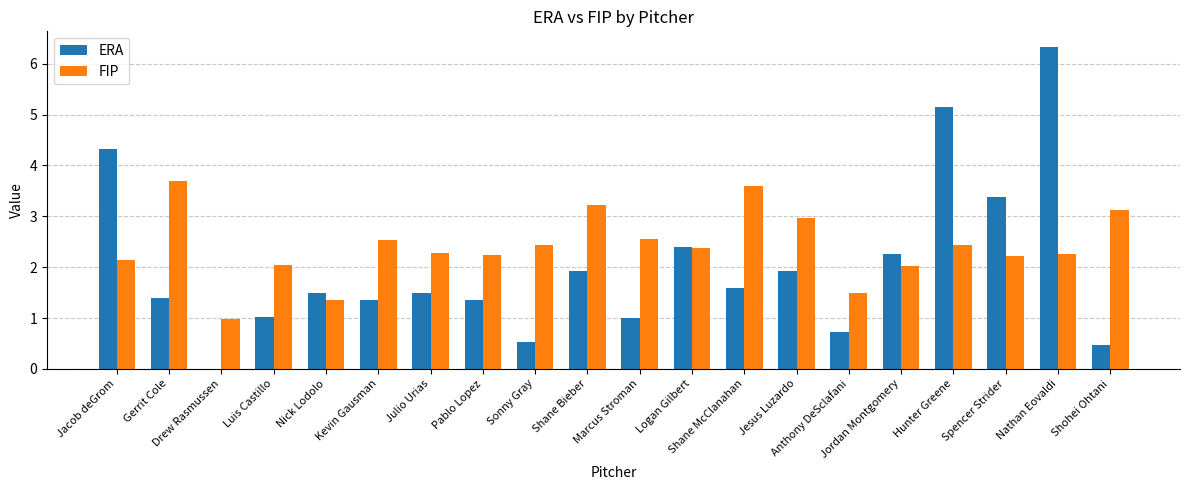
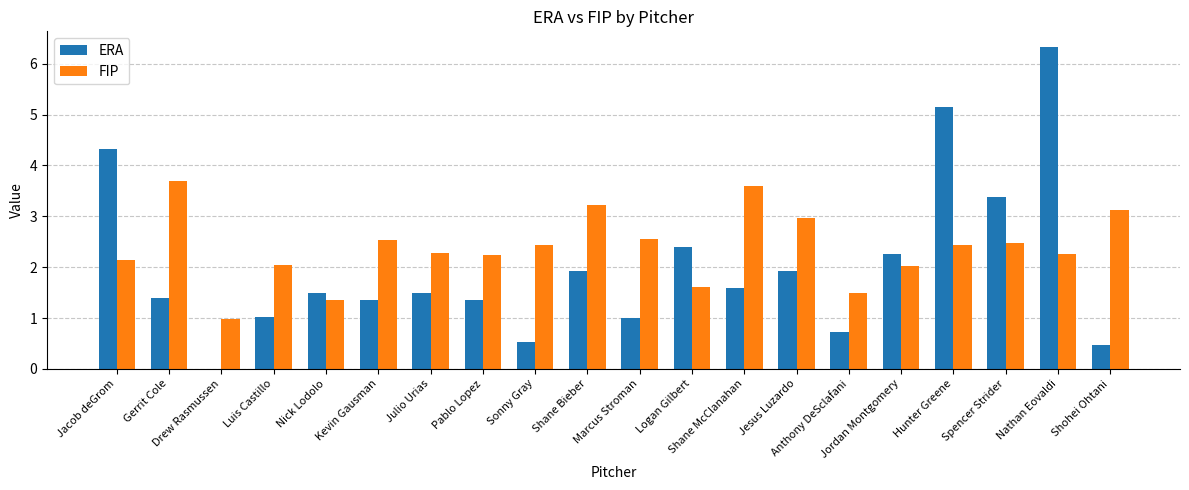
  {
    "ERA": {
      "Jacob deGrom": 4.3,
      "Gerrit Cole": 1.4,
      "Drew Rasmussen": 0.0,
      "Luis Castillo": 1.0,
      "Nick Lodolo": 1.5,
      "Kevin Gausman": 1.4,
      "Julio Urias": 1.5,
      "Pablo Lopez": 1.4,
      "Sonny Gray": 0.5,
      "Shane Bieber": 1.9,
      "Marcus Stroman": 1.0,
      "Logan Gilbert": 2.4,
      "Shane McClanahan": 1.6,
      "Jesus Luzardo": 1.9,
      "Anthony DeSclafani": 0.7,
      "Jordan Montgomery": 2.3,
      "Hunter Greene": 5.1,
      "Spencer Strider": 3.4,
      "Nathan Eovaldi": 6.3,
      "Shohei Ohtani": 0.5
    },
    "FIP": {
      "Jacob deGrom": 2.2,
      "Gerrit Cole": 3.7,
      "Drew Rasmussen": 1.0,
      "Luis Castillo": 2.0,
      "Nick Lodolo": 1.4,
      "Kevin Gausman": 2.5,
      "Julio Urias": 2.3,
      "Pablo Lopez": 2.2,
      "Sonny Gray": 2.4,
      "Shane Bieber": 3.2,
      "Marcus Stroman": 2.6,
-     "Logan Gilbert": 2.4,
+     "Logan Gilbert": 1.6,
      "Shane McClanahan": 3.6,
      "Jesus Luzardo": 3.0,
      "Anthony DeSclafani": 1.5,
      "Jordan Montgomery": 2.0,
      "Hunter Greene": 2.4,
-     "Spencer Strider": 2.2,
+     "Spencer Strider": 2.5,
      "Nathan Eovaldi": 2.3,
      "Shohei Ohtani": 3.1
    }
  }
